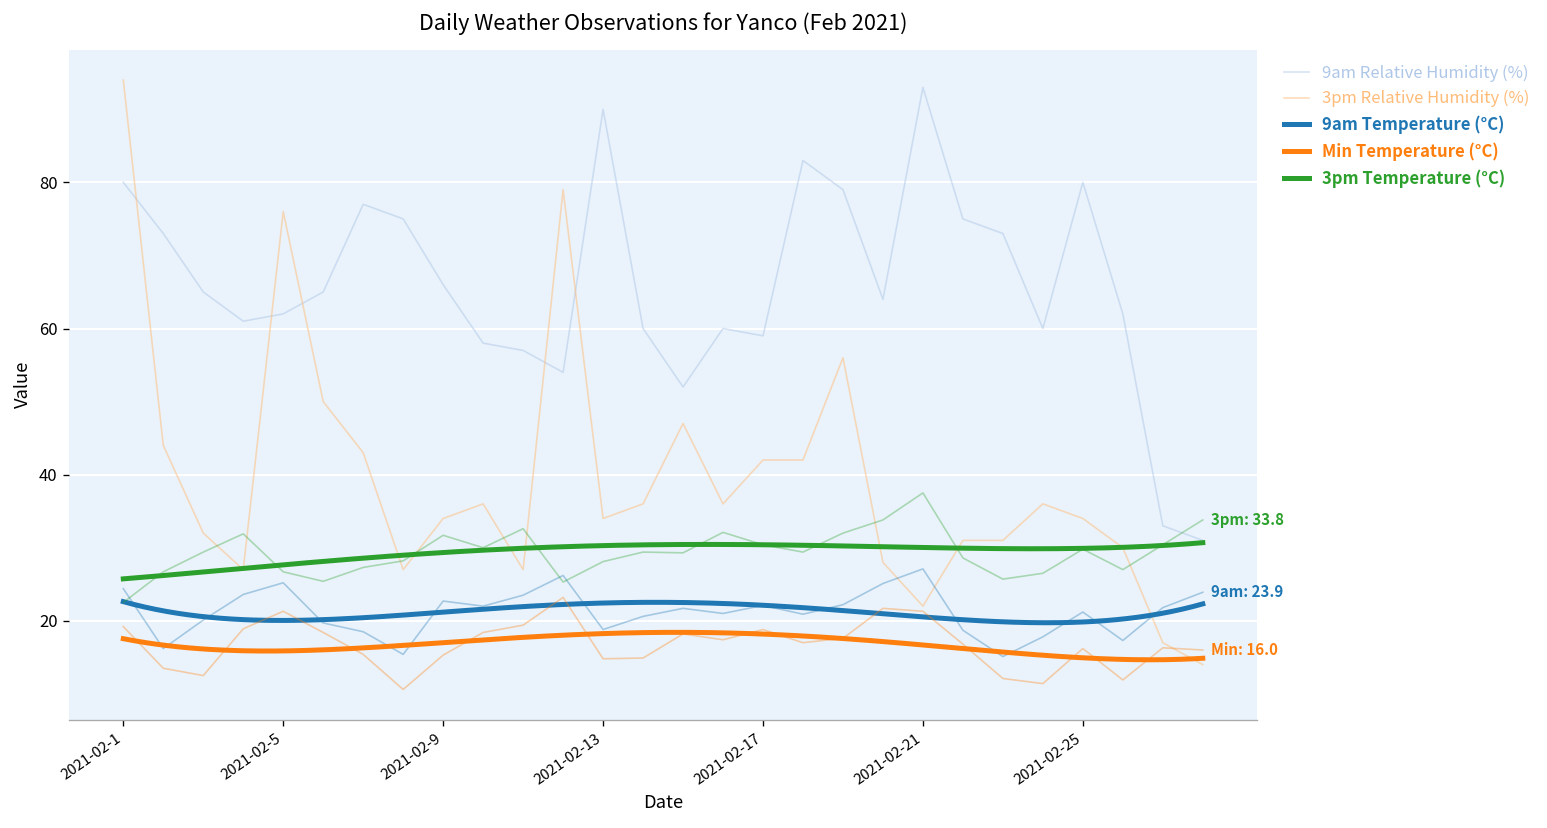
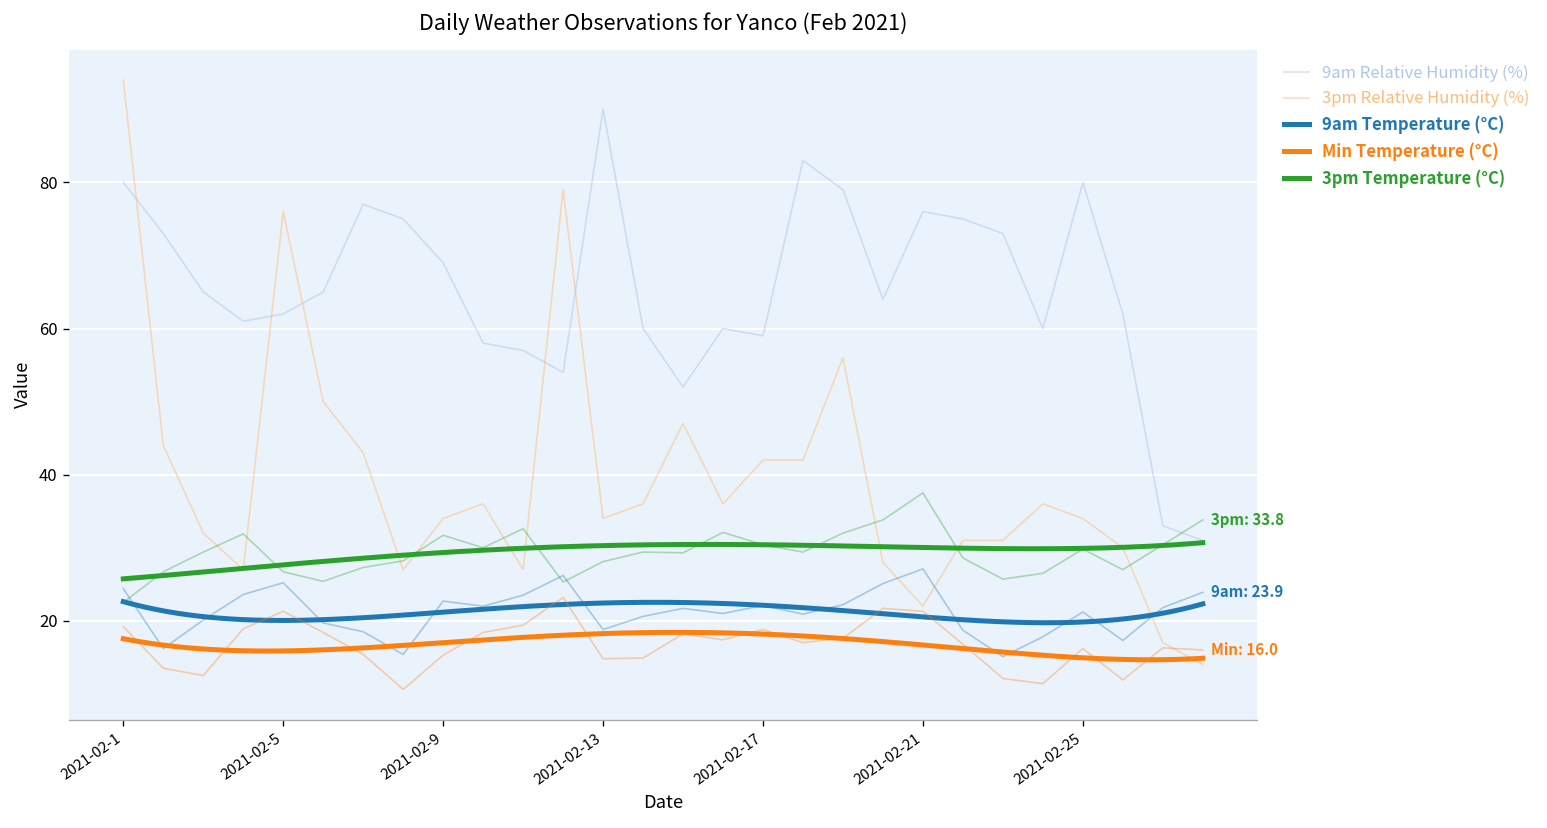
  {
    "9am Relative Humidity (%)": {
      "2021-02-1": 80,
      "2021-02-5": 62,
-     "2021-02-9": 66,
+     "2021-02-9": 69,
      "2021-02-13": 90,
      "2021-02-17": 59,
-     "2021-02-21": 93,
+     "2021-02-21": 76,
      "2021-02-25": 80
    }
  }
